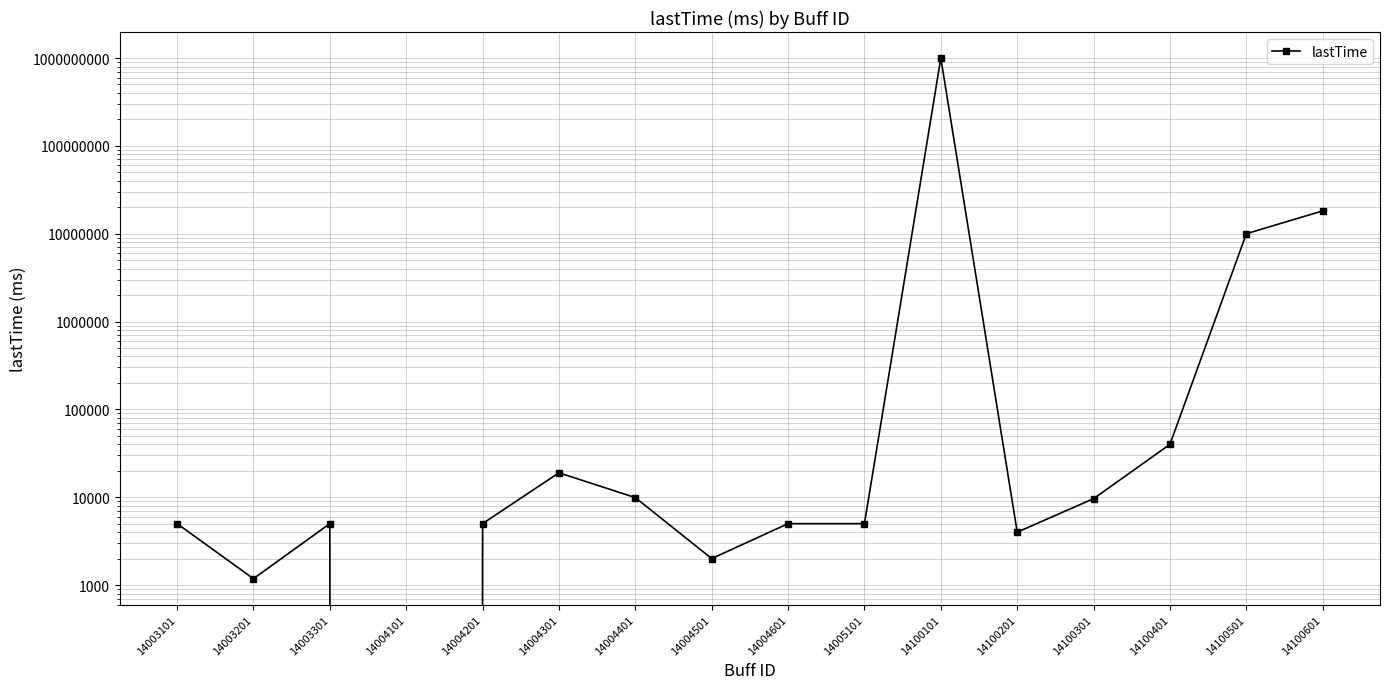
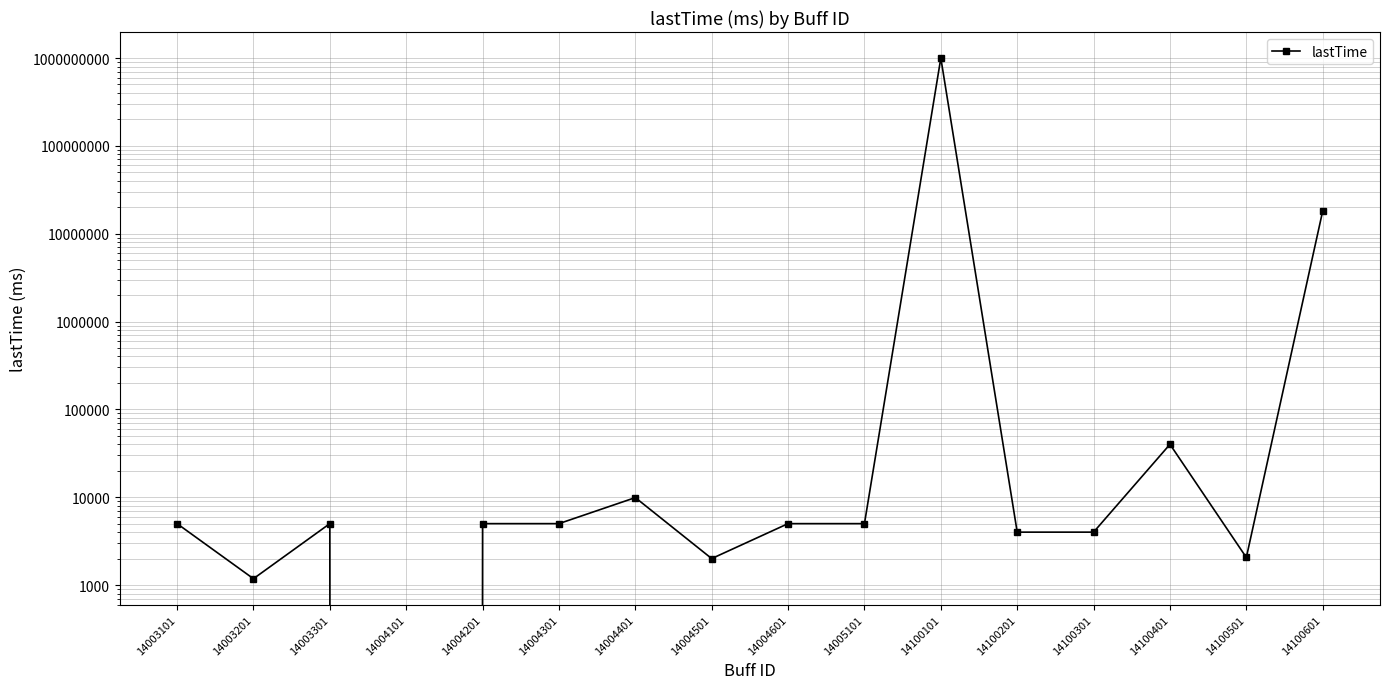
  {
    "14003101": 5000,
    "14003201": 1200,
    "14003301": 5000,
    "14004201": 5000,
-   "14004301": 19000,
+   "14004301": 5000,
    "14004401": 10000,
    "14004501": 2000,
    "14004601": 5000,
    "14005101": 5000,
    "14100101": 1000000000,
    "14100201": 4000,
-   "14100301": 10000,
+   "14100301": 4000,
    "14100401": 40000,
-   "14100501": 10000000,
+   "14100501": 2100,
    "14100601": 18000000
  }
